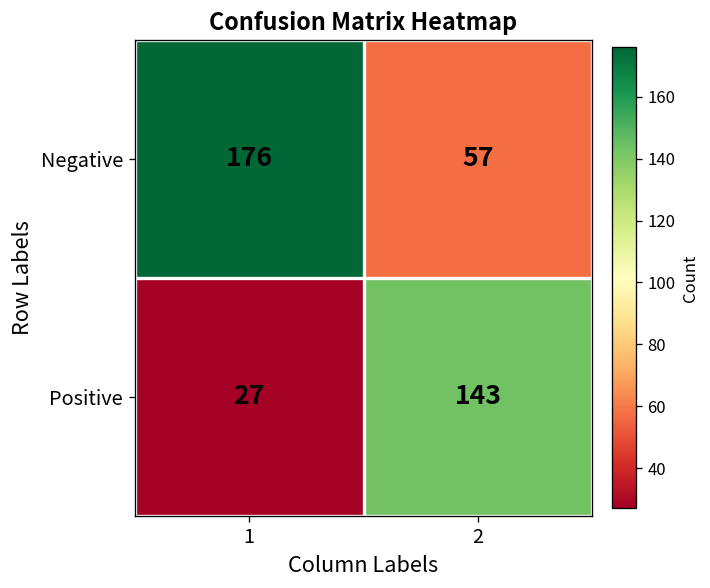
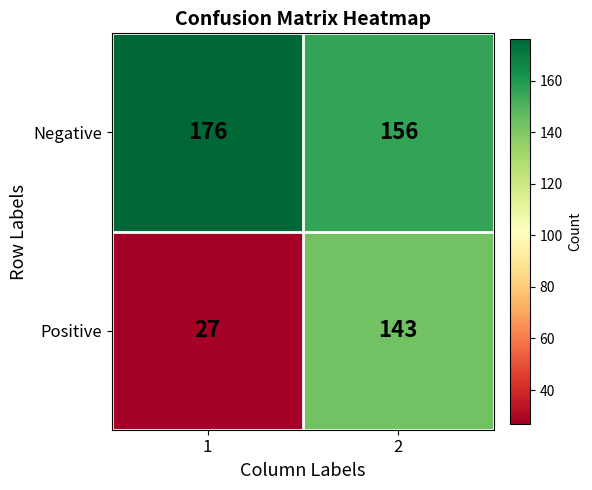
  {
    "Negative": {
      "1": 176,
-     "2": 57
+     "2": 156
    },
    "Positive": {
      "1": 27,
      "2": 143
    }
  }
